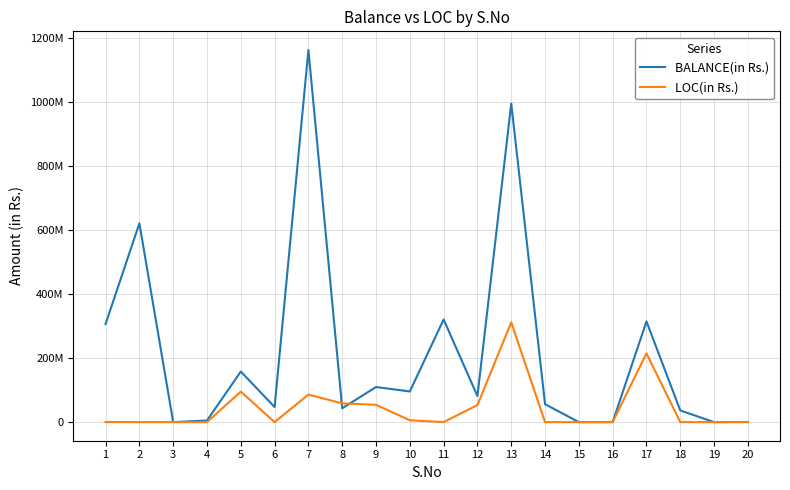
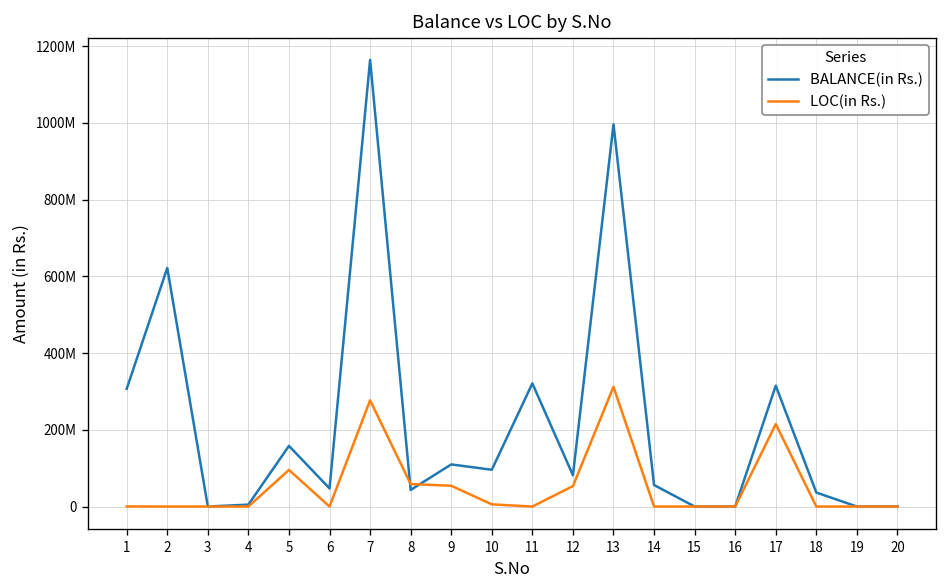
  {
    "BALANCE(in Rs.)": {
      "1": 310000000,
      "2": 620000000,
      "5": 160000000,
      "6": 50000000,
      "7": 1160000000,
      "8": 40000000,
      "9": 110000000,
      "10": 100000000,
      "11": 320000000,
      "12": 80000000,
      "13": 1000000000,
      "14": 60000000,
      "17": 310000000,
      "18": 40000000
    },
    "LOC(in Rs.)": {
      "1": 0,
      "2": 0,
      "5": 100000000,
      "6": 0,
-     "7": 90000000,
+     "7": 280000000,
      "8": 60000000,
      "9": 50000000,
      "10": 10000000,
      "11": 0,
      "12": 50000000,
      "13": 310000000,
      "14": 0,
      "17": 220000000,
      "18": 0
    }
  }
